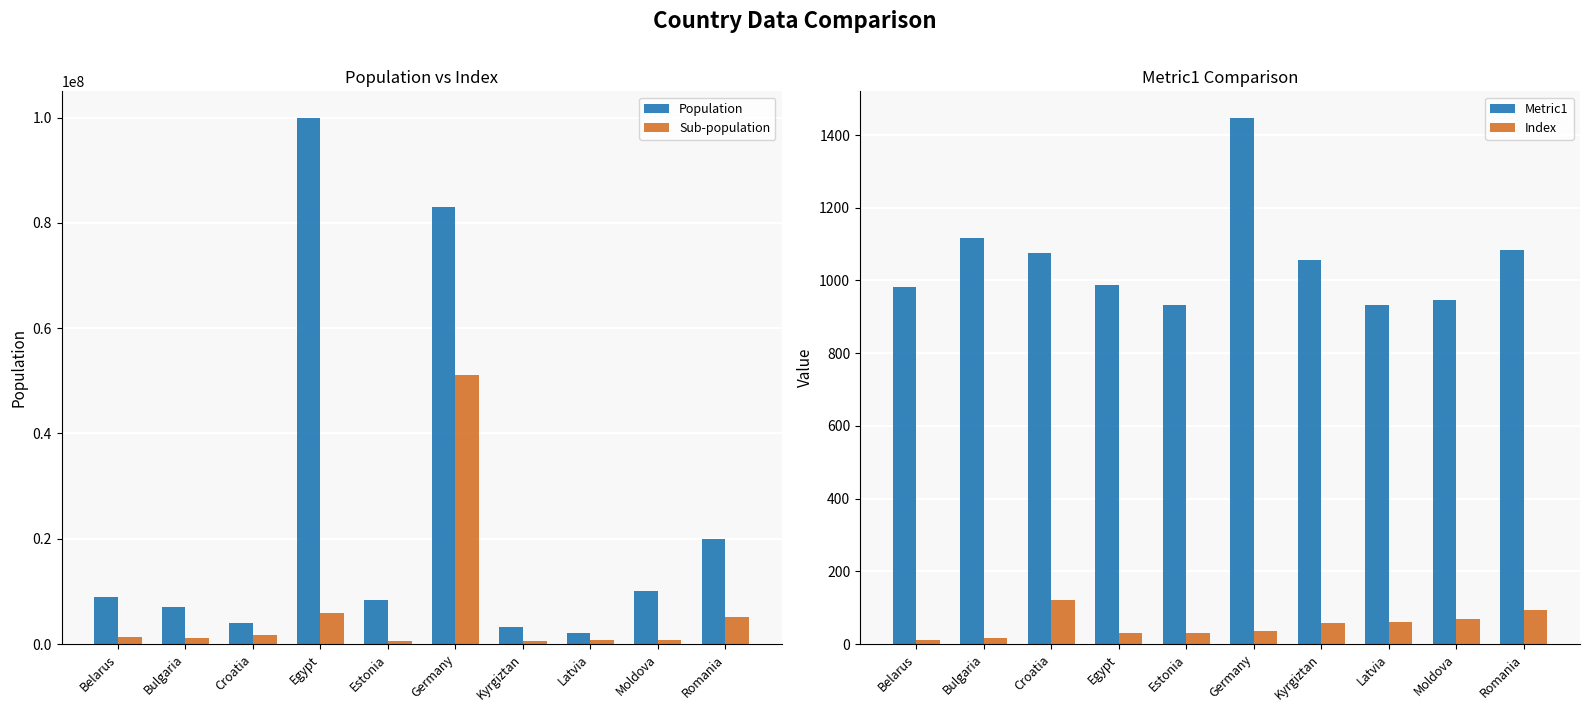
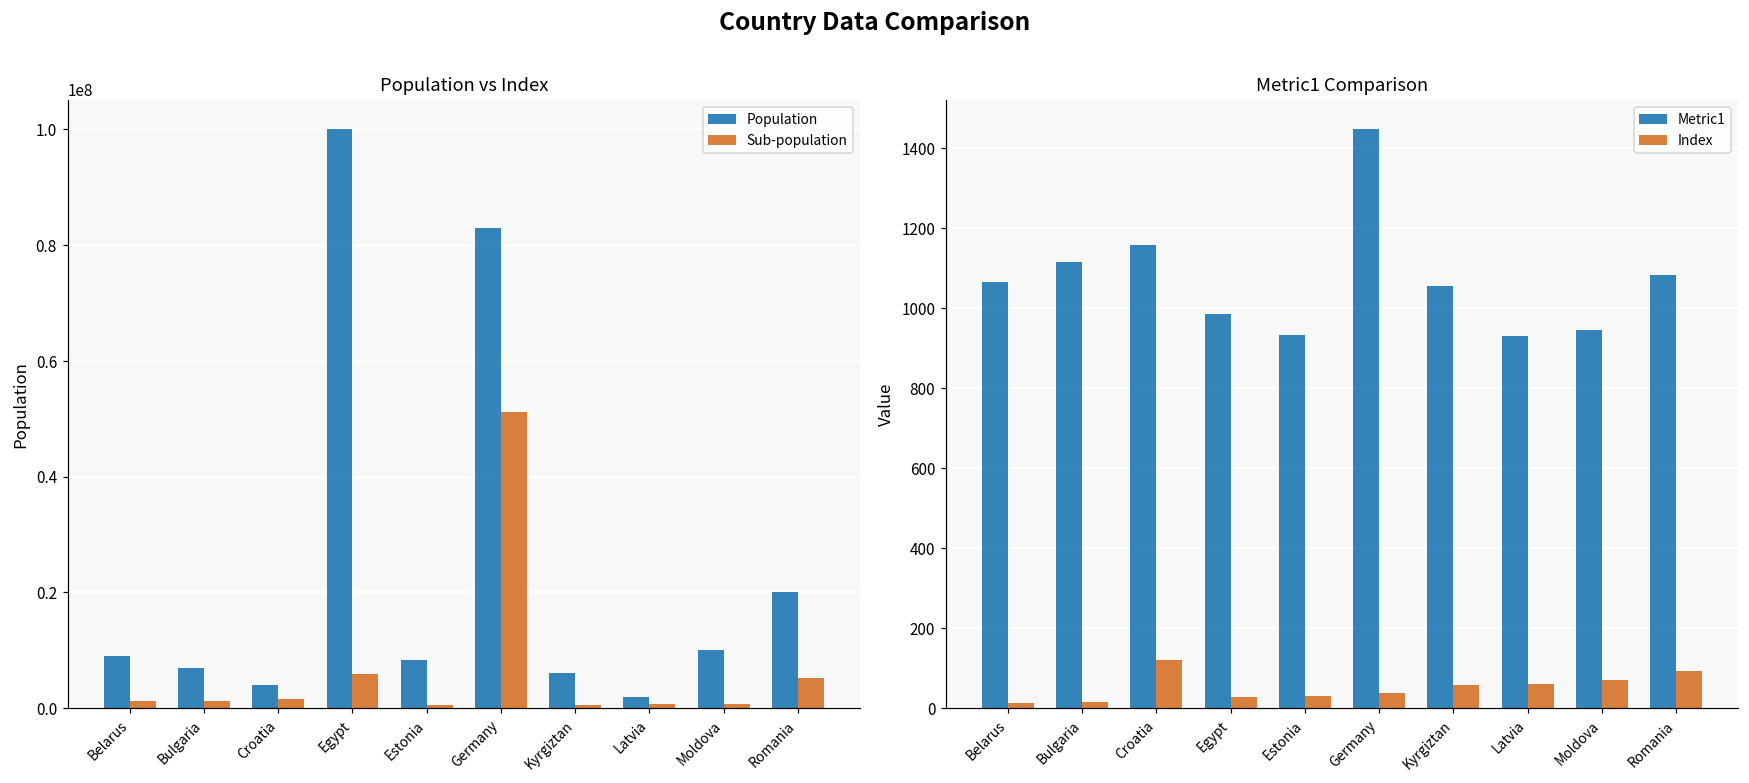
  {
    "Population vs Index": {
      "Population": {
        "Belarus": 9000000,
        "Bulgaria": 7000000,
        "Croatia": 4000000,
        "Egypt": 100000000,
        "Estonia": 8000000,
        "Germany": 83000000,
-       "Kyrgiztan": 3000000,
+       "Kyrgiztan": 6000000,
        "Latvia": 2000000,
        "Moldova": 10000000,
        "Romania": 20000000
      },
      "Sub-population": {
        "Belarus": 1000000,
        "Bulgaria": 1000000,
        "Croatia": 2000000,
        "Egypt": 6000000,
        "Estonia": 1000000,
        "Germany": 51000000,
        "Kyrgiztan": 0,
        "Latvia": 1000000,
        "Moldova": 1000000,
        "Romania": 5000000
      }
    },
    "Metric1 Comparison": {
      "Metric1": {
-       "Belarus": 980,
+       "Belarus": 1070,
        "Bulgaria": 1120,
-       "Croatia": 1080,
+       "Croatia": 1160,
        "Egypt": 990,
        "Estonia": 930,
        "Germany": 1450,
        "Kyrgiztan": 1060,
        "Latvia": 930,
        "Moldova": 950,
        "Romania": 1080
      },
      "Index": {
        "Belarus": 10,
        "Bulgaria": 20,
        "Croatia": 120,
        "Egypt": 30,
        "Estonia": 30,
        "Germany": 40,
        "Kyrgiztan": 60,
        "Latvia": 60,
        "Moldova": 70,
        "Romania": 90
      }
    }
  }
